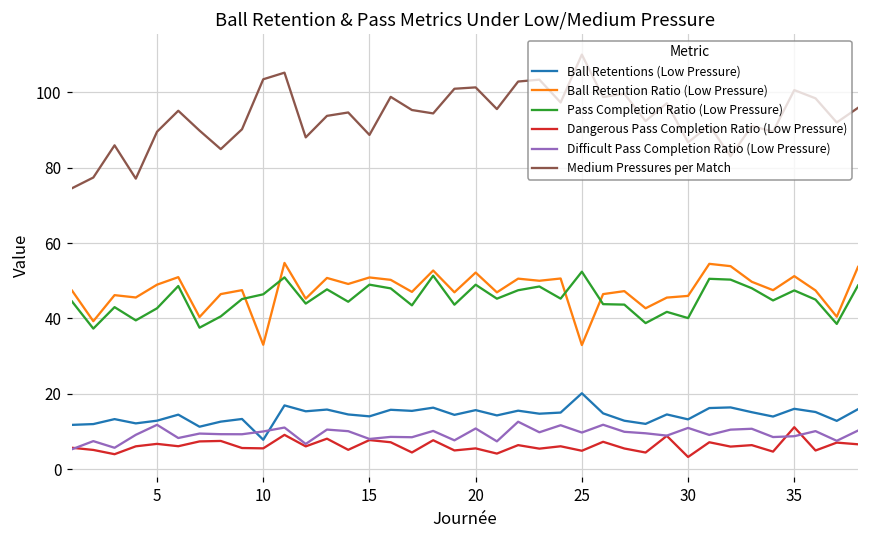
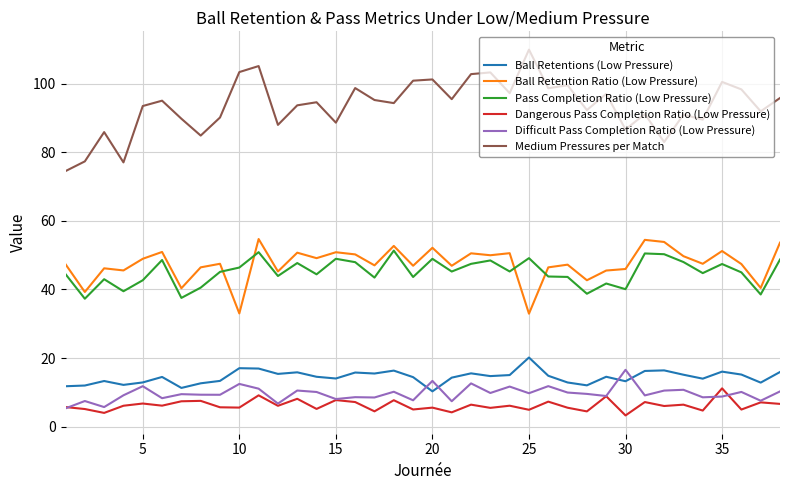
  {
    "Ball Retentions (Low Pressure)": {
      "5": 13,
-     "10": 8,
+     "10": 17,
      "15": 14,
-     "20": 16,
+     "20": 10,
      "25": 20,
      "30": 13,
      "35": 16
    },
    "Ball Retention Ratio (Low Pressure)": {
      "5": 49,
      "10": 33,
      "15": 51,
      "20": 52,
      "25": 33,
      "30": 46,
      "35": 51
    },
    "Pass Completion Ratio (Low Pressure)": {
      "5": 43,
      "10": 46,
      "15": 49,
      "20": 49,
-     "25": 52,
+     "25": 49,
      "30": 40,
      "35": 47
    },
    "Dangerous Pass Completion Ratio (Low Pressure)": {
      "5": 7,
      "10": 6,
      "20": 6,
      "25": 5,
      "30": 3,
      "35": 11
    },
    "Difficult Pass Completion Ratio (Low Pressure)": {
      "5": 12,
-     "10": 10,
-     "20": 11,
+     "10": 12,
+     "20": 13,
      "25": 10,
-     "30": 11,
+     "30": 17,
      "35": 9
    },
    "Medium Pressures per Match": {
-     "5": 90,
+     "5": 94,
      "10": 103,
      "15": 89,
      "20": 101
    }
  }
